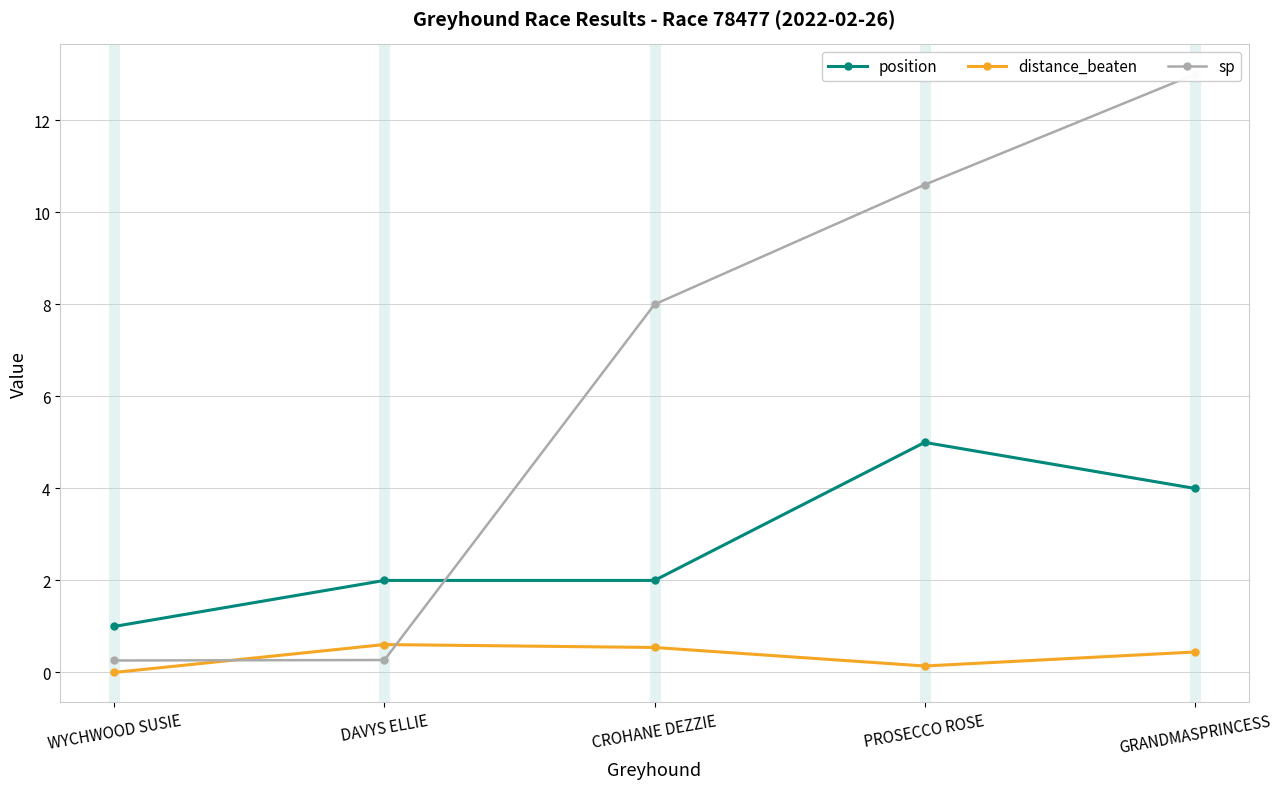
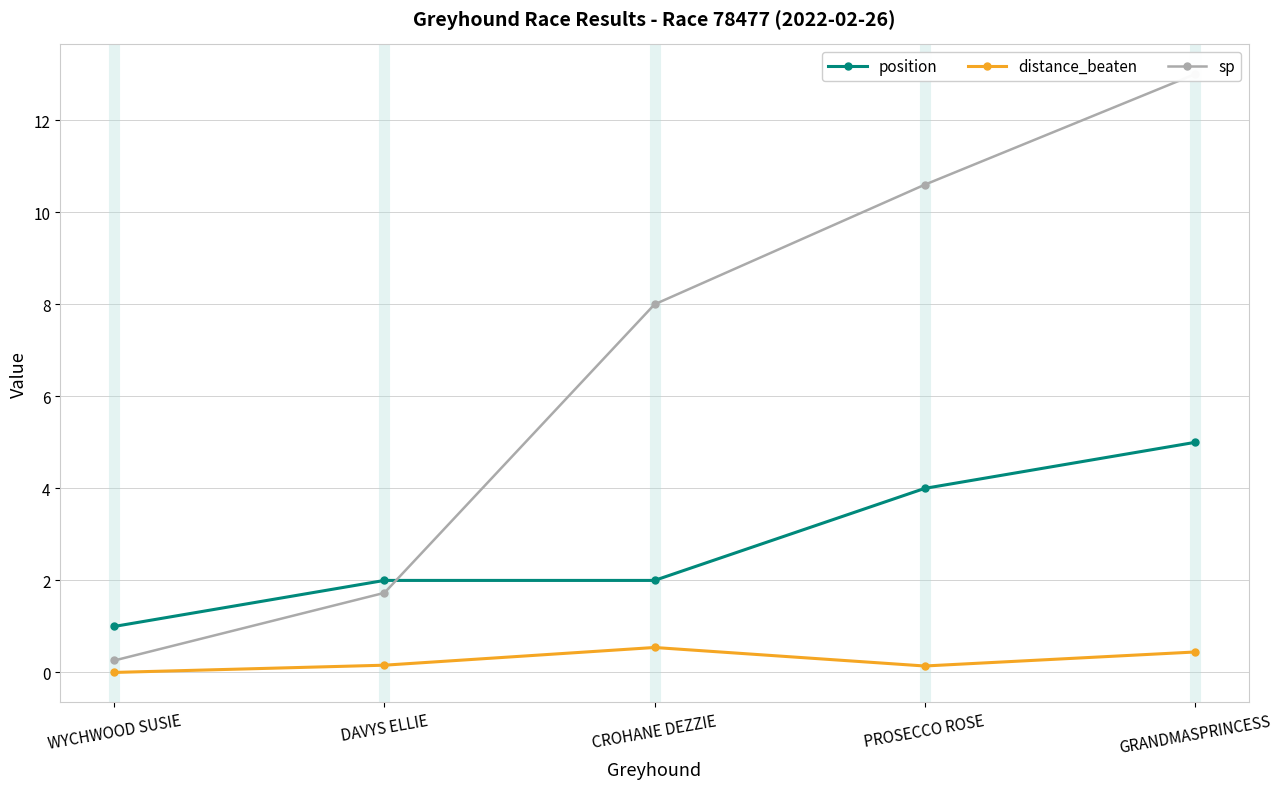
  {
    "position": {
      "WYCHWOOD SUSIE": 1,
      "DAVYS ELLIE": 2,
      "CROHANE DEZZIE": 2,
-     "PROSECCO ROSE": 5,
-     "GRANDMASPRINCESS": 4
+     "PROSECCO ROSE": 4,
+     "GRANDMASPRINCESS": 5
    },
    "distance_beaten": {
      "WYCHWOOD SUSIE": 0.0,
-     "DAVYS ELLIE": 0.6,
+     "DAVYS ELLIE": 0.2,
      "CROHANE DEZZIE": 0.5,
      "PROSECCO ROSE": 0.1,
      "GRANDMASPRINCESS": 0.4
    },
    "sp": {
      "WYCHWOOD SUSIE": 0.3,
-     "DAVYS ELLIE": 0.3,
+     "DAVYS ELLIE": 1.7,
      "CROHANE DEZZIE": 8.0,
      "PROSECCO ROSE": 10.6
    }
  }
